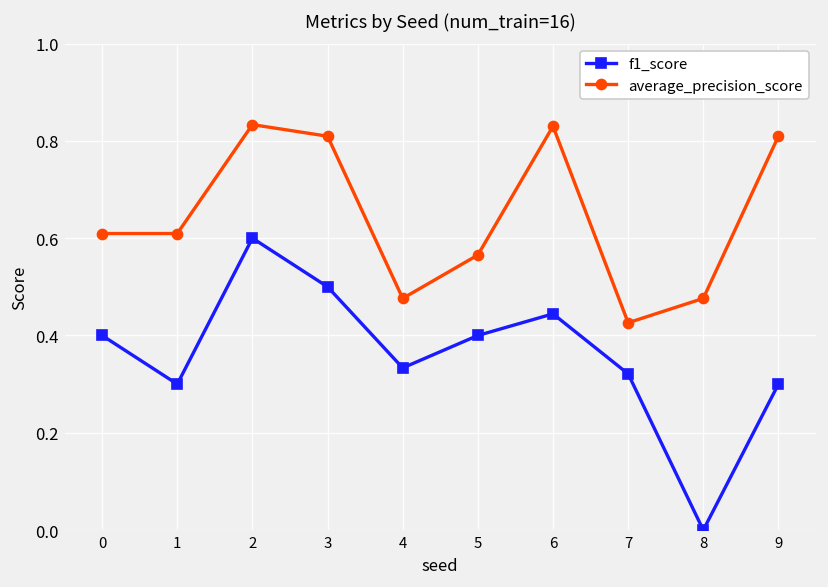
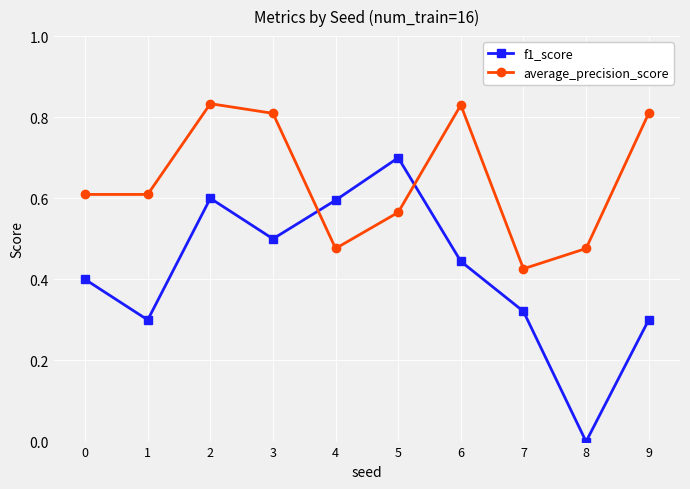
  {
    "f1_score": {
      "0": 0.40,
      "1": 0.30,
      "2": 0.60,
      "3": 0.50,
-     "4": 0.33,
-     "5": 0.4,
+     "4": 0.60,
+     "5": 0.7,
      "6": 0.44,
      "7": 0.32,
      "8": 0.00,
      "9": 0.30
    },
    "average_precision_score": {
      "0": 0.61,
      "1": 0.61,
      "2": 0.83,
      "3": 0.81,
      "4": 0.48,
      "5": 0.57,
      "6": 0.83,
      "7": 0.43,
      "8": 0.48,
      "9": 0.81
    }
  }
